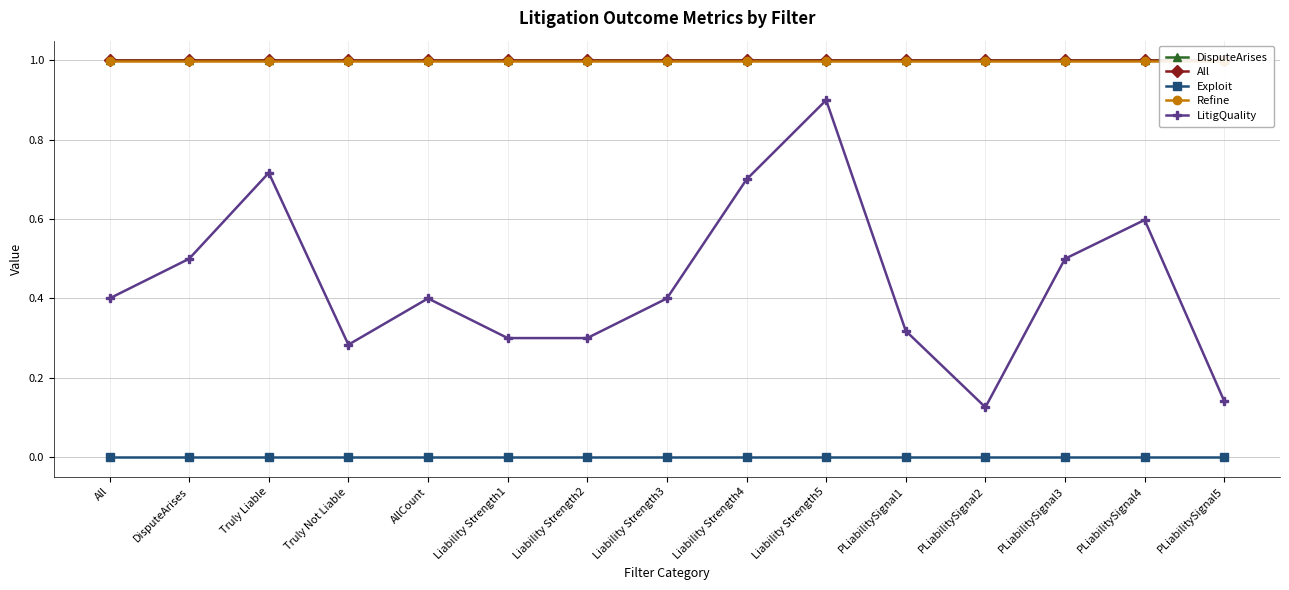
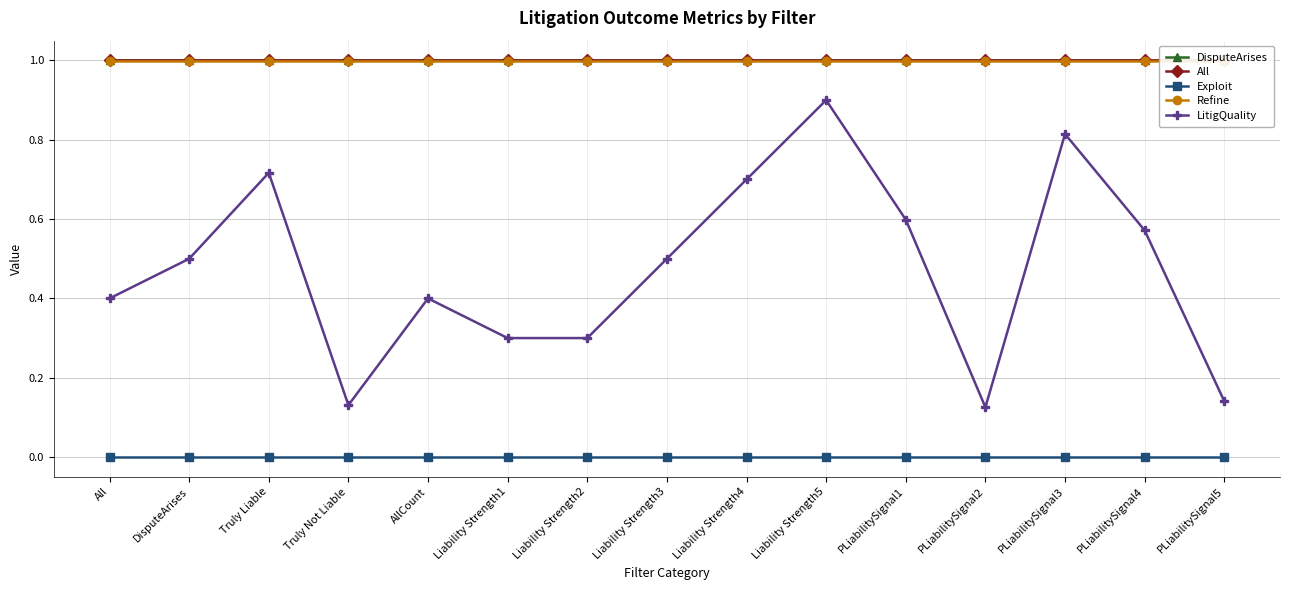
  {
    "Exploit": {
      "All": 0.00,
      "DisputeArises": 0.00,
      "Truly Liable": 0.00,
      "Truly Not Liable": 0.00,
      "AllCount": 0.00,
      "Liability Strength1": 0.00,
      "Liability Strength2": 0.00,
      "Liability Strength3": 0.00,
      "Liability Strength4": 0.00,
      "Liability Strength5": 0.00,
      "PLiabilitySignal1": 0.00,
      "PLiabilitySignal2": 0.00,
      "PLiabilitySignal3": 0.00,
      "PLiabilitySignal4": 0.00,
      "PLiabilitySignal5": 0.00
    },
    "LitigQuality": {
      "All": 0.40,
      "DisputeArises": 0.50,
      "Truly Liable": 0.72,
-     "Truly Not Liable": 0.28,
+     "Truly Not Liable": 0.13,
      "AllCount": 0.40,
      "Liability Strength1": 0.30,
      "Liability Strength2": 0.30,
-     "Liability Strength3": 0.4,
+     "Liability Strength3": 0.5,
      "Liability Strength4": 0.70,
      "Liability Strength5": 0.90,
-     "PLiabilitySignal1": 0.32,
+     "PLiabilitySignal1": 0.60,
      "PLiabilitySignal2": 0.13,
-     "PLiabilitySignal3": 0.50,
-     "PLiabilitySignal4": 0.60,
+     "PLiabilitySignal3": 0.81,
+     "PLiabilitySignal4": 0.57,
      "PLiabilitySignal5": 0.14
    }
  }
